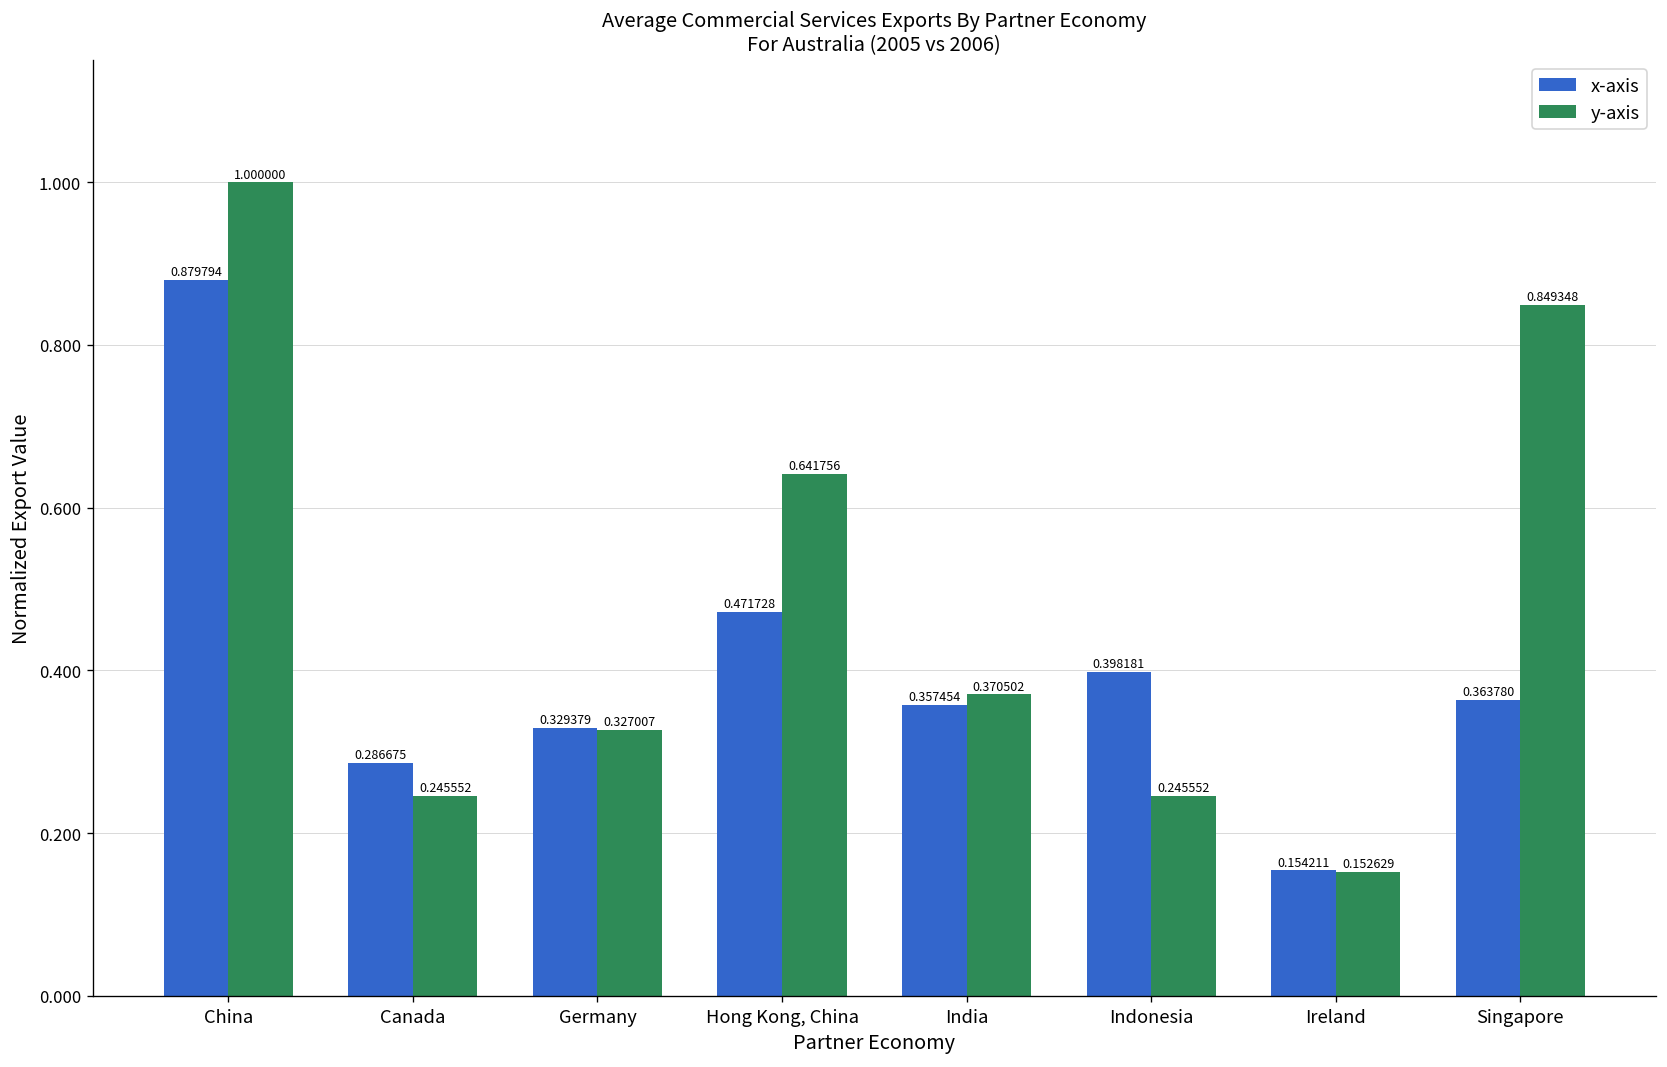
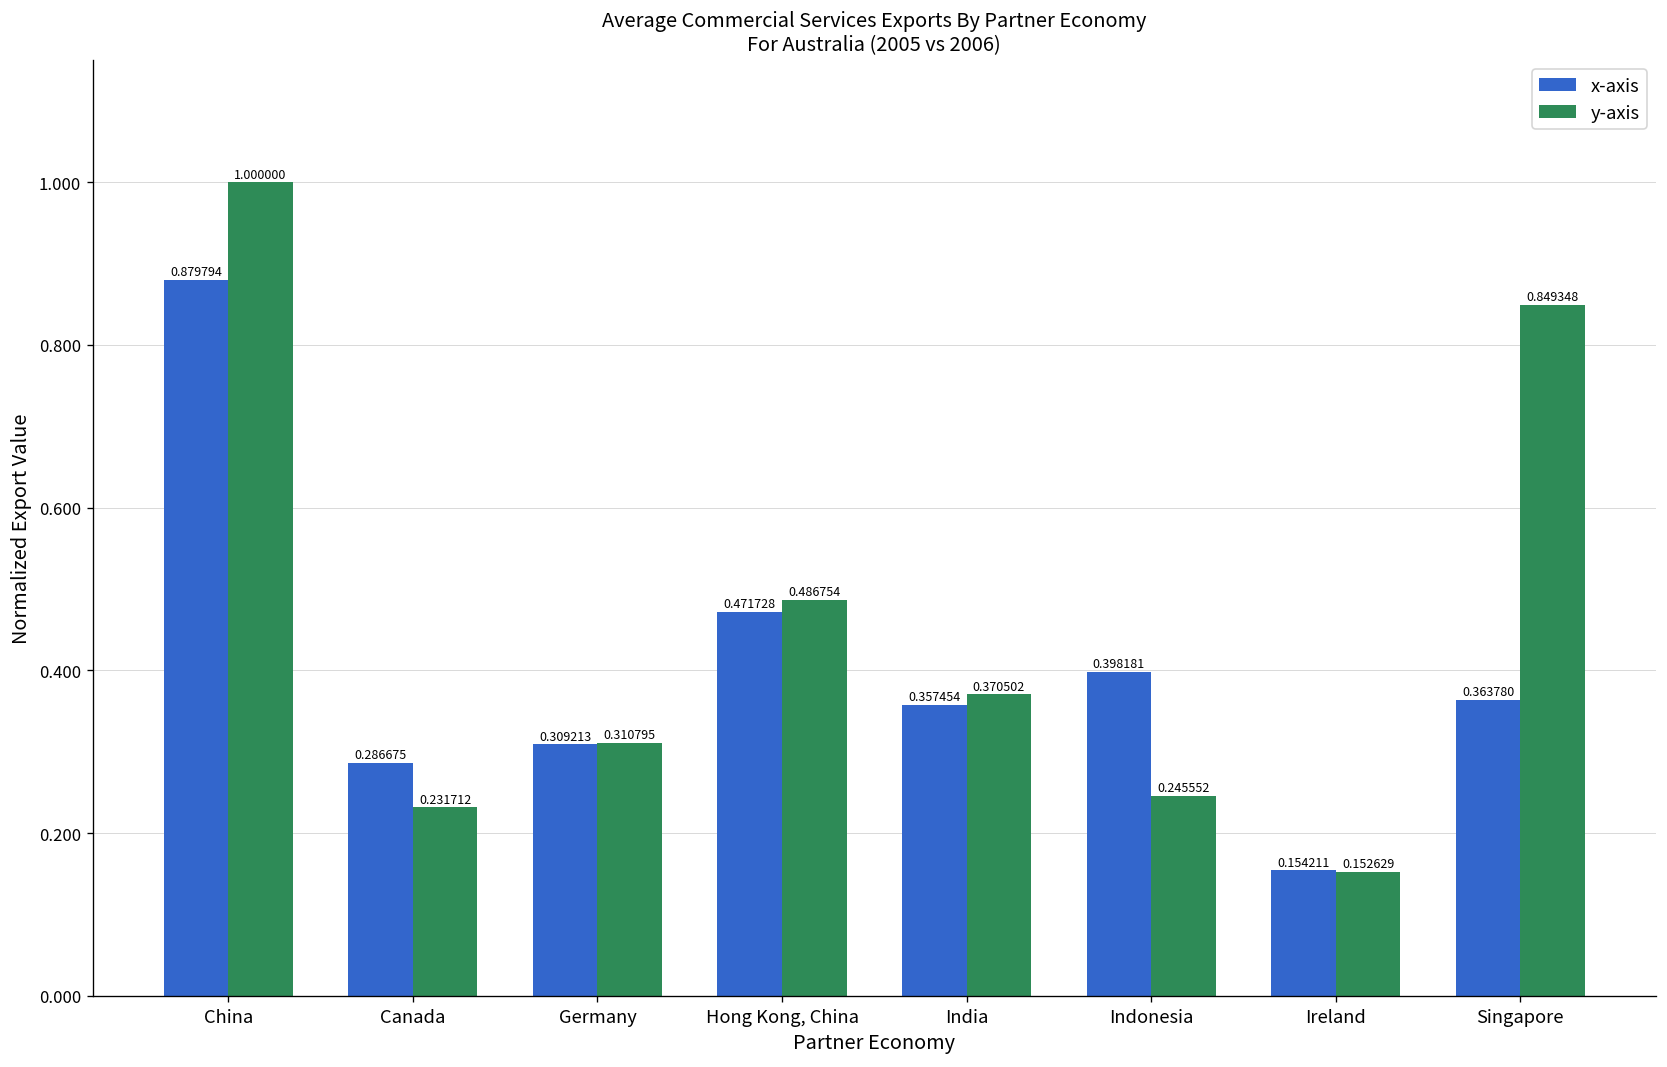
  {
    "x-axis": {
      "China": 0.879794,
      "Canada": 0.286675,
-     "Germany": 0.329379,
+     "Germany": 0.309213,
      "Hong Kong, China": 0.471728,
      "India": 0.357454,
      "Indonesia": 0.398181,
      "Ireland": 0.154211,
      "Singapore": 0.363780
    },
    "y-axis": {
      "China": 1.000000,
-     "Canada": 0.245552,
-     "Germany": 0.327007,
-     "Hong Kong, China": 0.641756,
+     "Canada": 0.231712,
+     "Germany": 0.310795,
+     "Hong Kong, China": 0.486754,
      "India": 0.370502,
      "Indonesia": 0.245552,
      "Ireland": 0.152629,
      "Singapore": 0.849348
    }
  }
